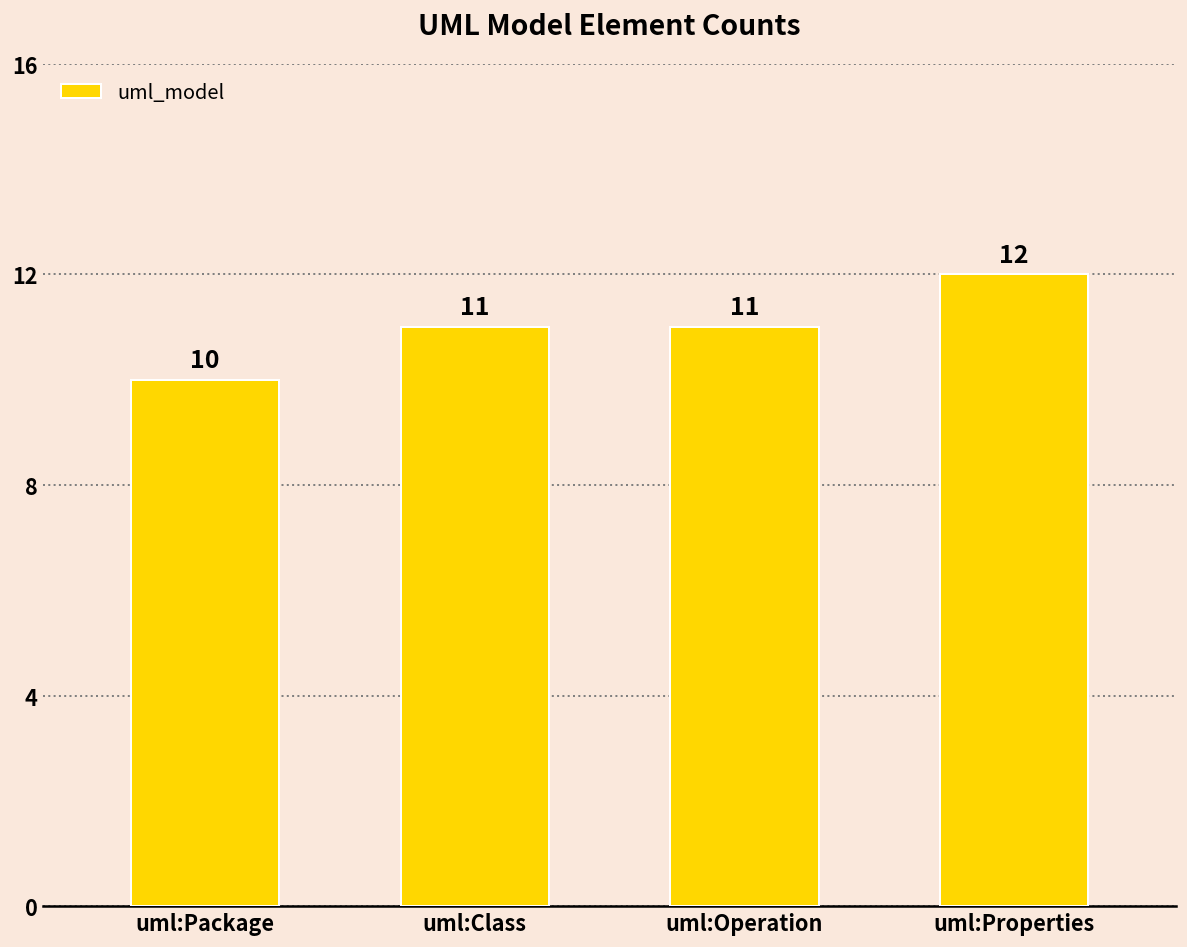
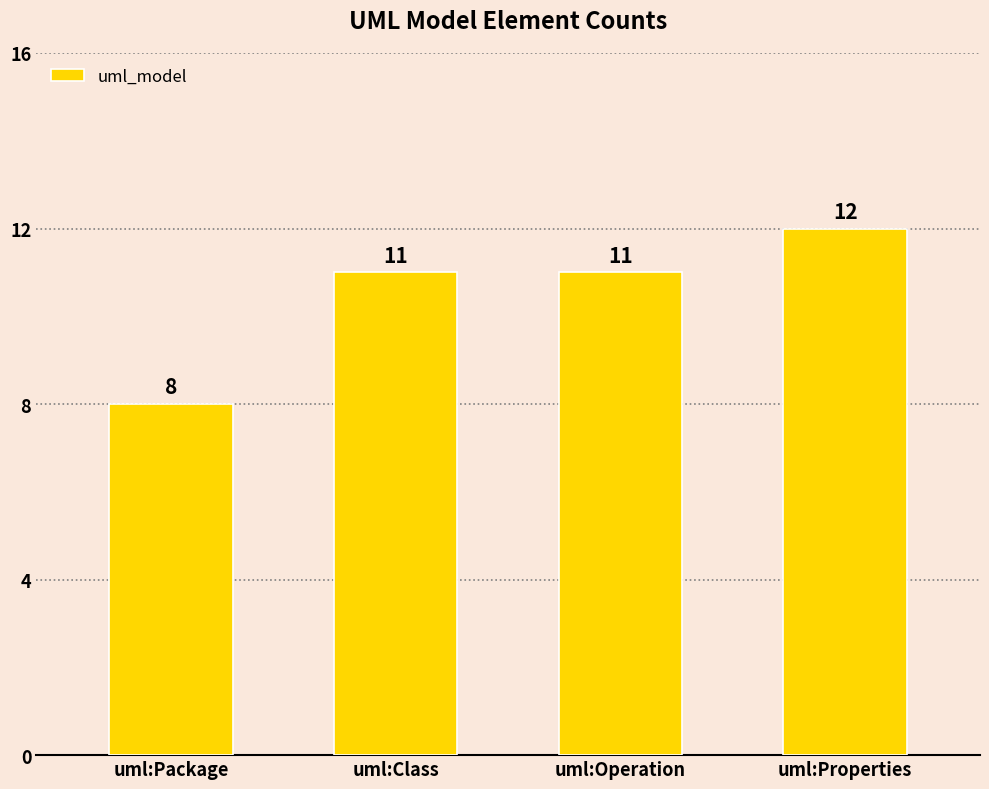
  {
-   "uml:Package": 10,
+   "uml:Package": 8,
    "uml:Class": 11,
    "uml:Operation": 11,
    "uml:Properties": 12
  }
